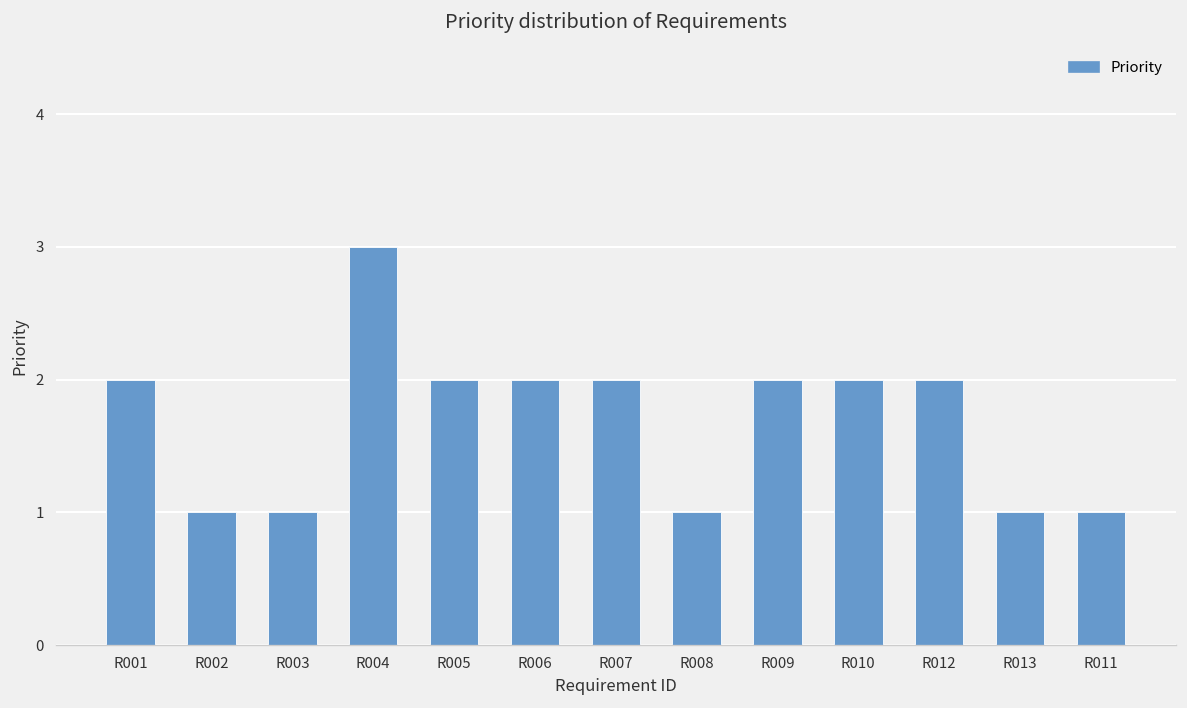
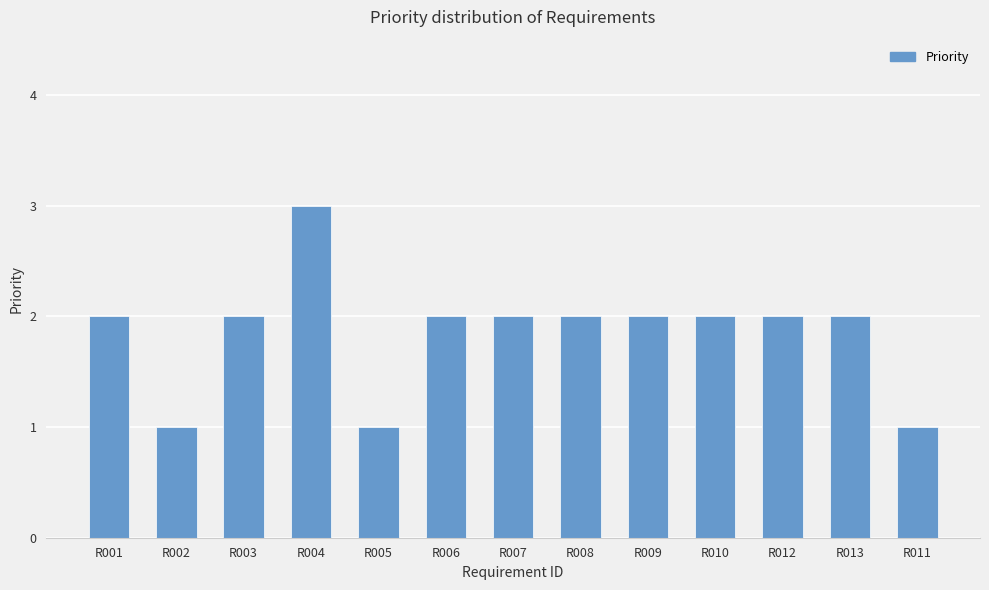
  {
    "R001": 2,
    "R002": 1,
-   "R003": 1,
+   "R003": 2,
    "R004": 3,
-   "R005": 2,
+   "R005": 1,
    "R006": 2,
    "R007": 2,
-   "R008": 1,
+   "R008": 2,
    "R009": 2,
    "R010": 2,
    "R012": 2,
-   "R013": 1,
+   "R013": 2,
    "R011": 1
  }
